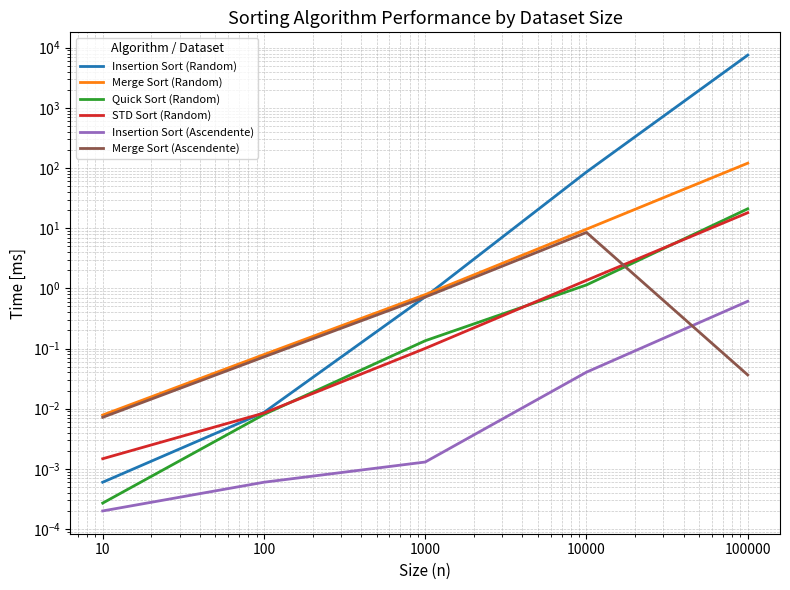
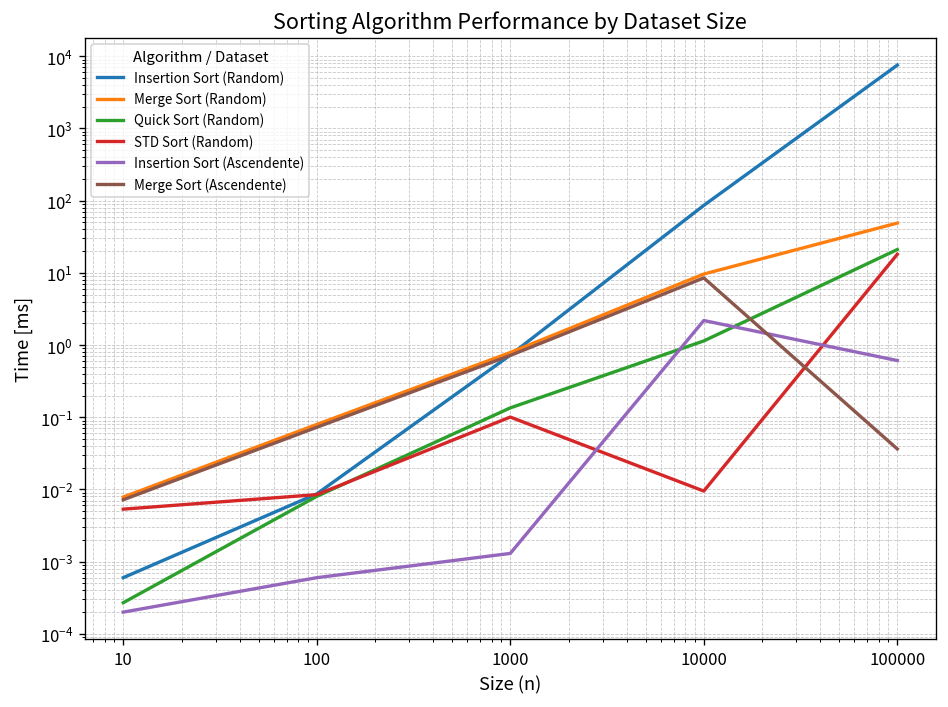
  {
    "Insertion Sort (Random)": {
      "10": 0.0006,
      "10000": 90,
      "100000": 8000
    },
    "Merge Sort (Random)": {
      "10000": 10,
-     "100000": 120
+     "100000": 50
    },
    "Quick Sort (Random)": {
      "10": 0.0003,
      "1000": 0.13,
      "10000": 1.1,
      "100000": 21
    },
    "STD Sort (Random)": {
-     "10": 0.0015,
+     "10": 0.005,
      "1000": 0.10,
-     "10000": 1.4,
+     "10000": 0.010,
      "100000": 18
    },
    "Insertion Sort (Ascendente)": {
      "10": 0.00020,
      "100": 0.0006,
      "1000": 0.0013,
-     "10000": 0.04,
+     "10000": 2.2,
      "100000": 0.6
    },
    "Merge Sort (Ascendente)": {
      "10000": 9,
      "100000": 0.04
    }
  }
